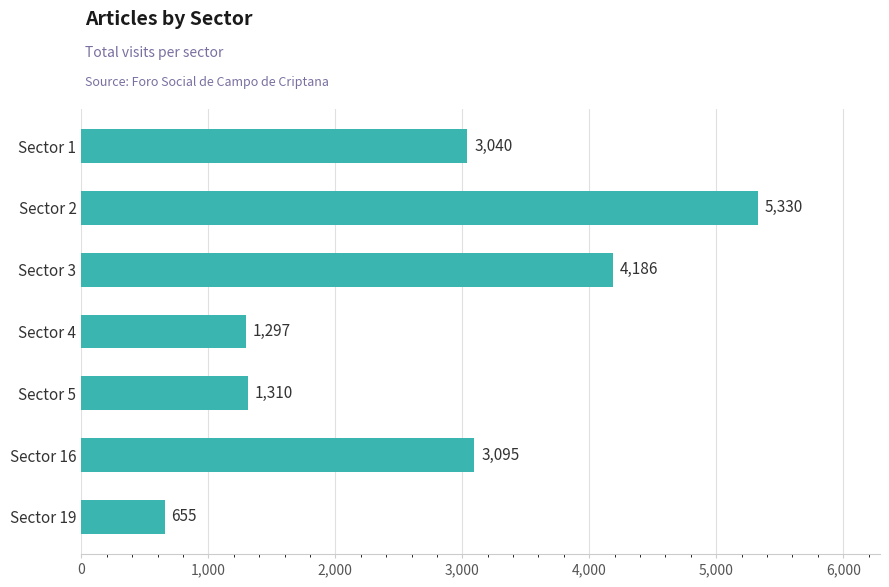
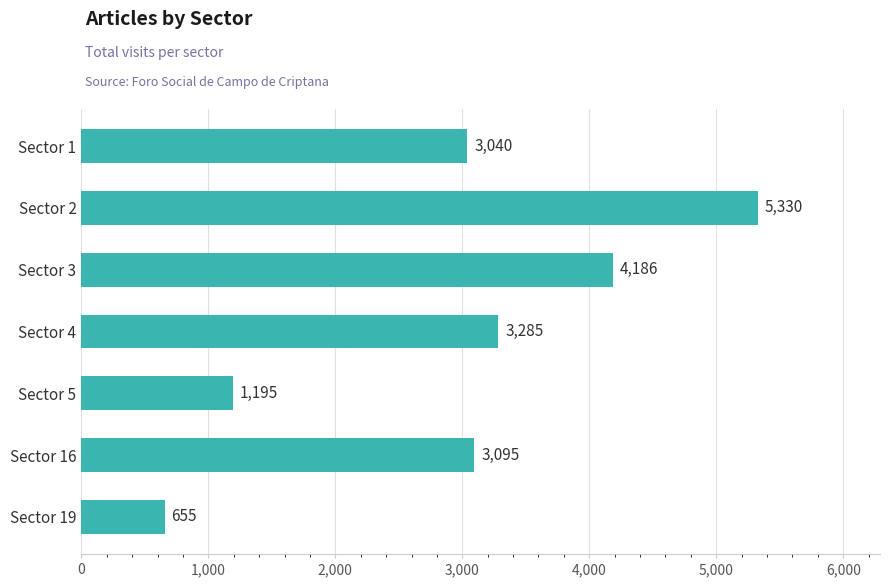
  {
    "Sector 1": "3,040",
    "Sector 2": "5,330",
    "Sector 3": "4,186",
-   "Sector 4": "1,297",
-   "Sector 5": "1,310",
+   "Sector 4": "3,285",
+   "Sector 5": "1,195",
    "Sector 16": "3,095",
    "Sector 19": "655"
  }
